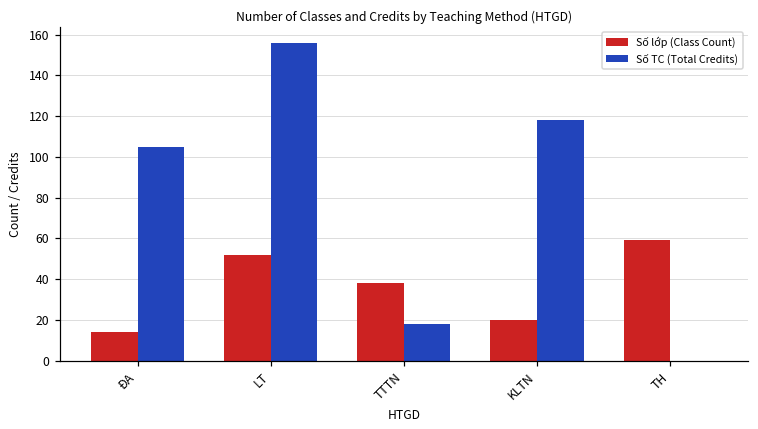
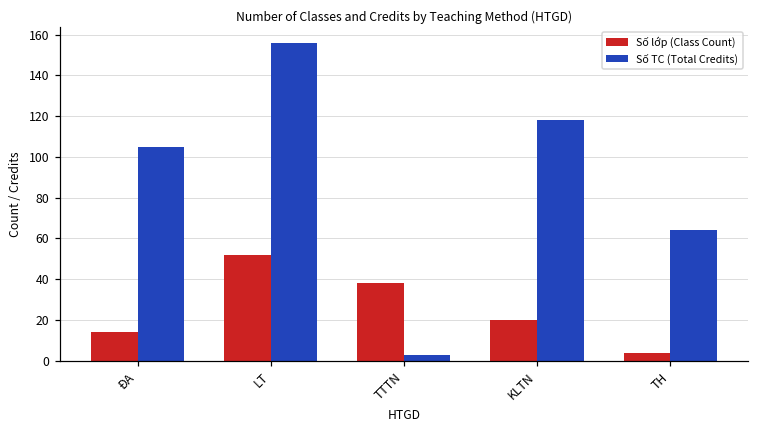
  {
    "Số lớp (Class Count)": {
      "ĐA": 14,
      "LT": 52,
      "TTTN": 38,
      "KLTN": 20,
-     "TH": 59
+     "TH": 4
    },
    "Số TC (Total Credits)": {
      "ĐA": 105,
      "LT": 156,
-     "TTTN": 18,
+     "TTTN": 3,
      "KLTN": 118,
-     "TH": 0
+     "TH": 64
    }
  }
